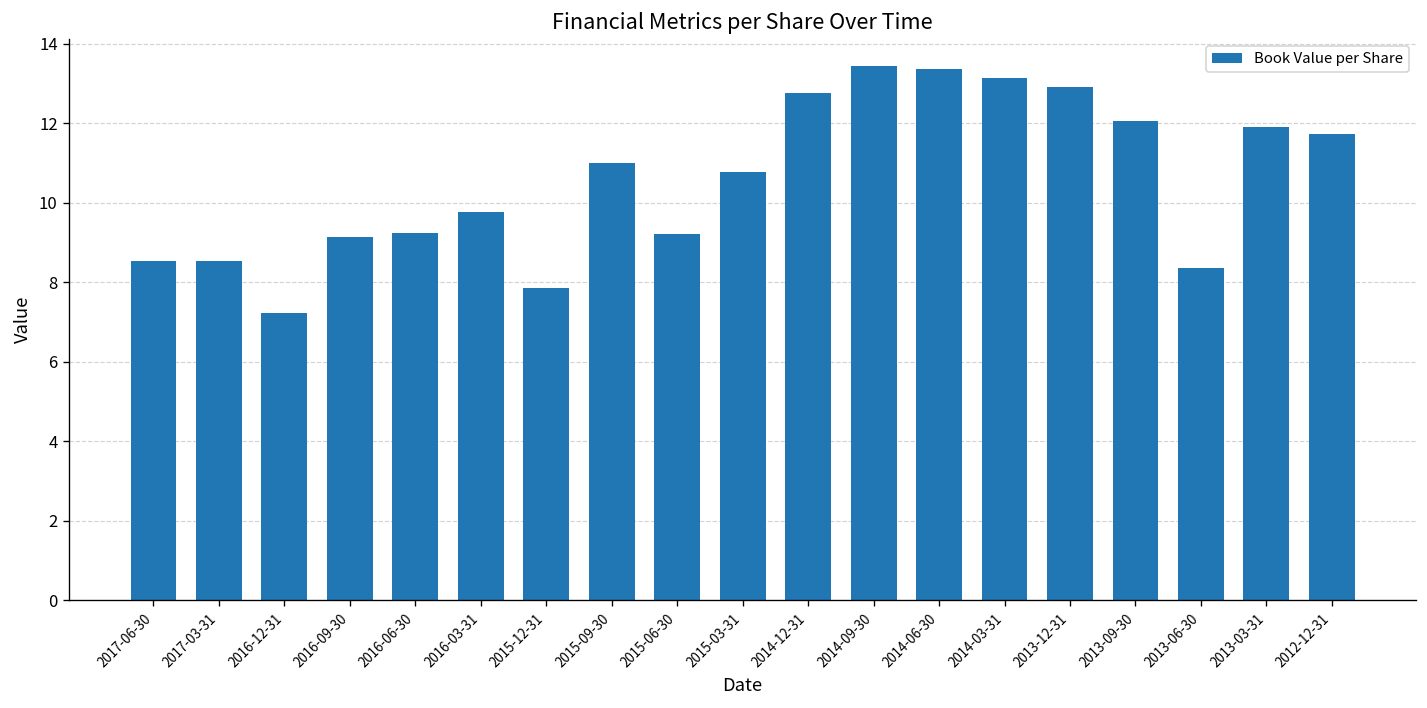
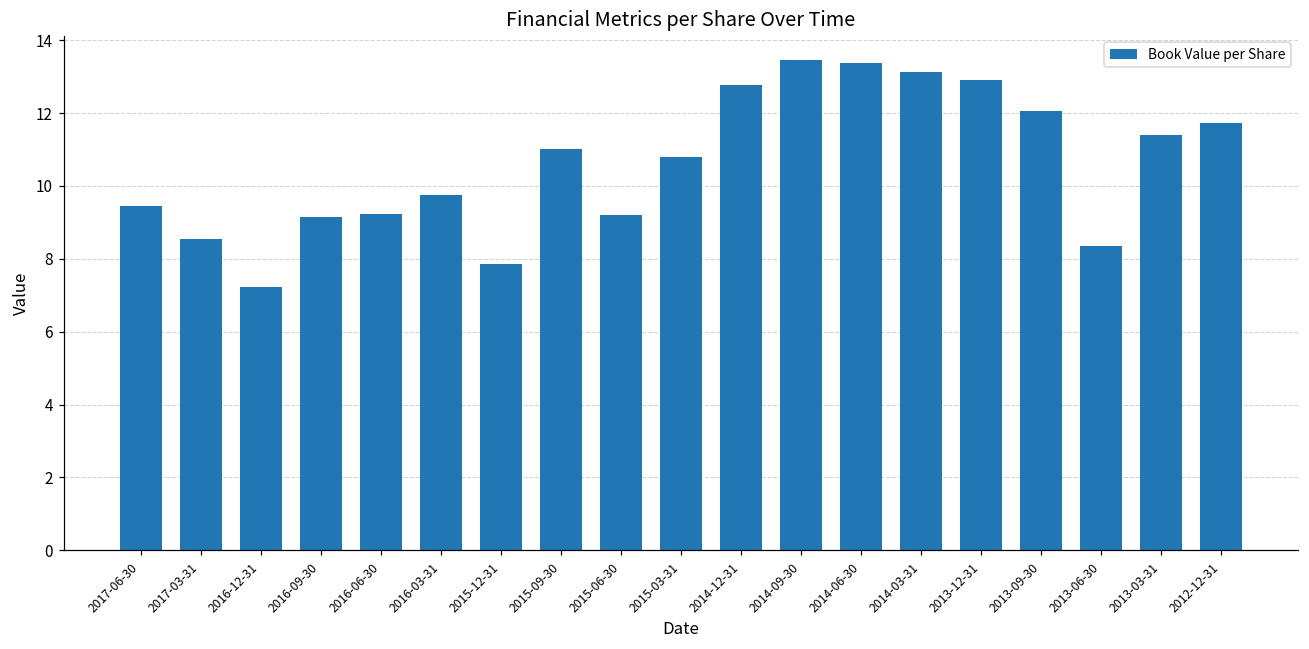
  {
-   "2017-06-30": 8.5,
+   "2017-06-30": 9.4,
    "2017-03-31": 8.5,
    "2016-12-31": 7.2,
    "2016-09-30": 9.1,
    "2016-06-30": 9.2,
    "2016-03-31": 9.8,
    "2015-12-31": 7.9,
    "2015-09-30": 11.0,
    "2015-06-30": 9.2,
    "2015-03-31": 10.8,
    "2014-12-31": 12.8,
    "2014-09-30": 13.5,
    "2014-06-30": 13.4,
    "2014-03-31": 13.1,
    "2013-12-31": 12.9,
    "2013-09-30": 12.0,
    "2013-06-30": 8.4,
-   "2013-03-31": 11.9,
+   "2013-03-31": 11.4,
    "2012-12-31": 11.7
  }
